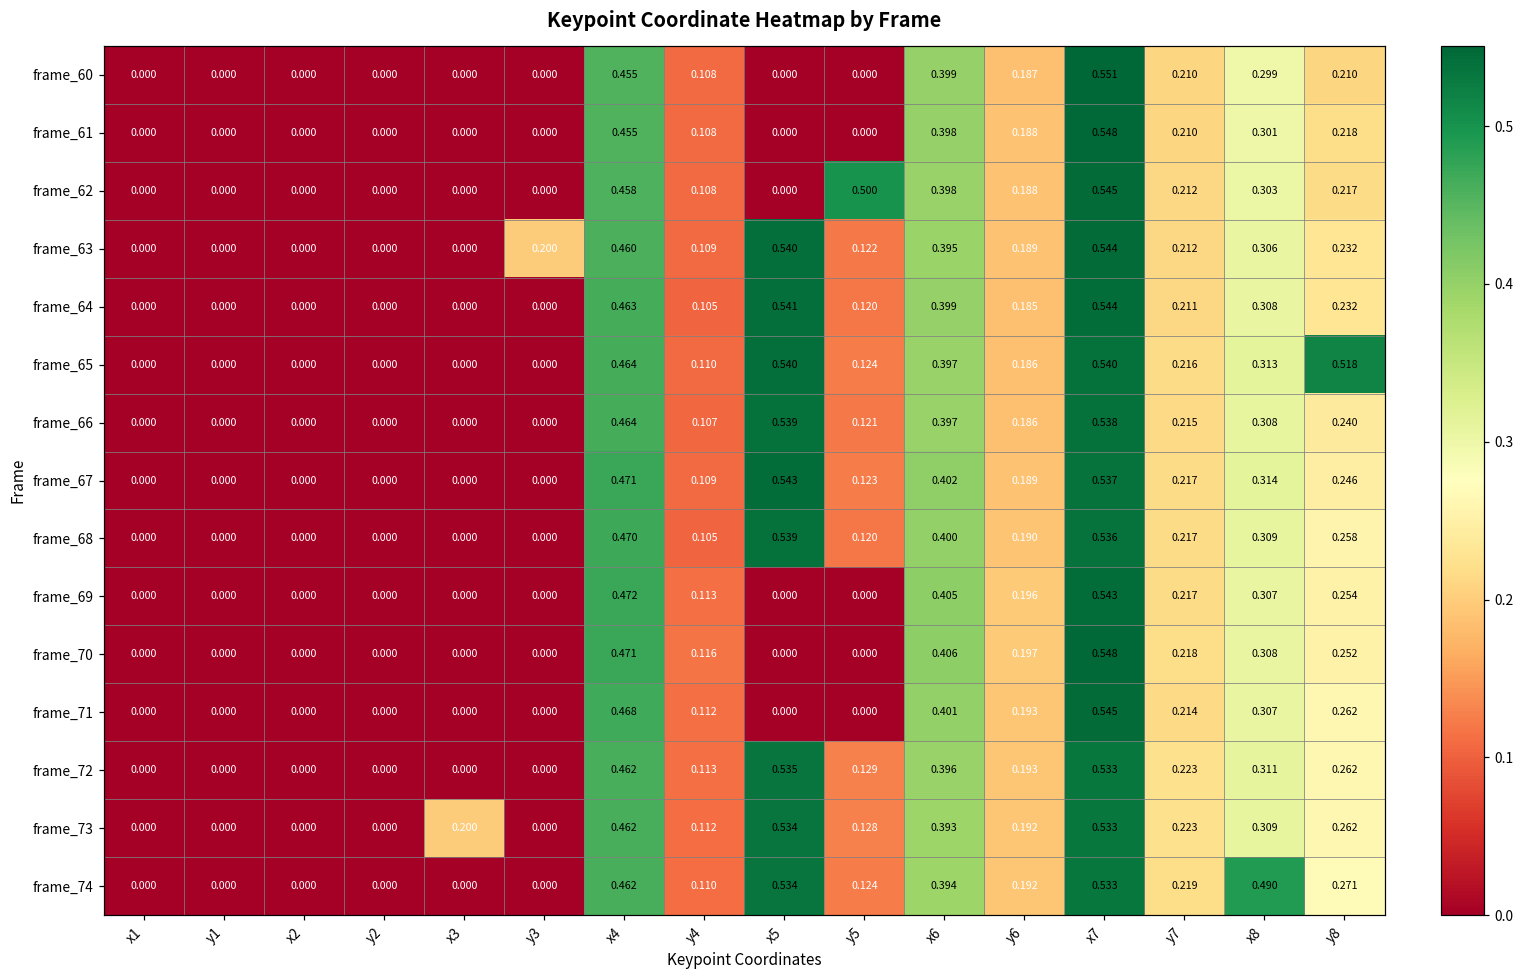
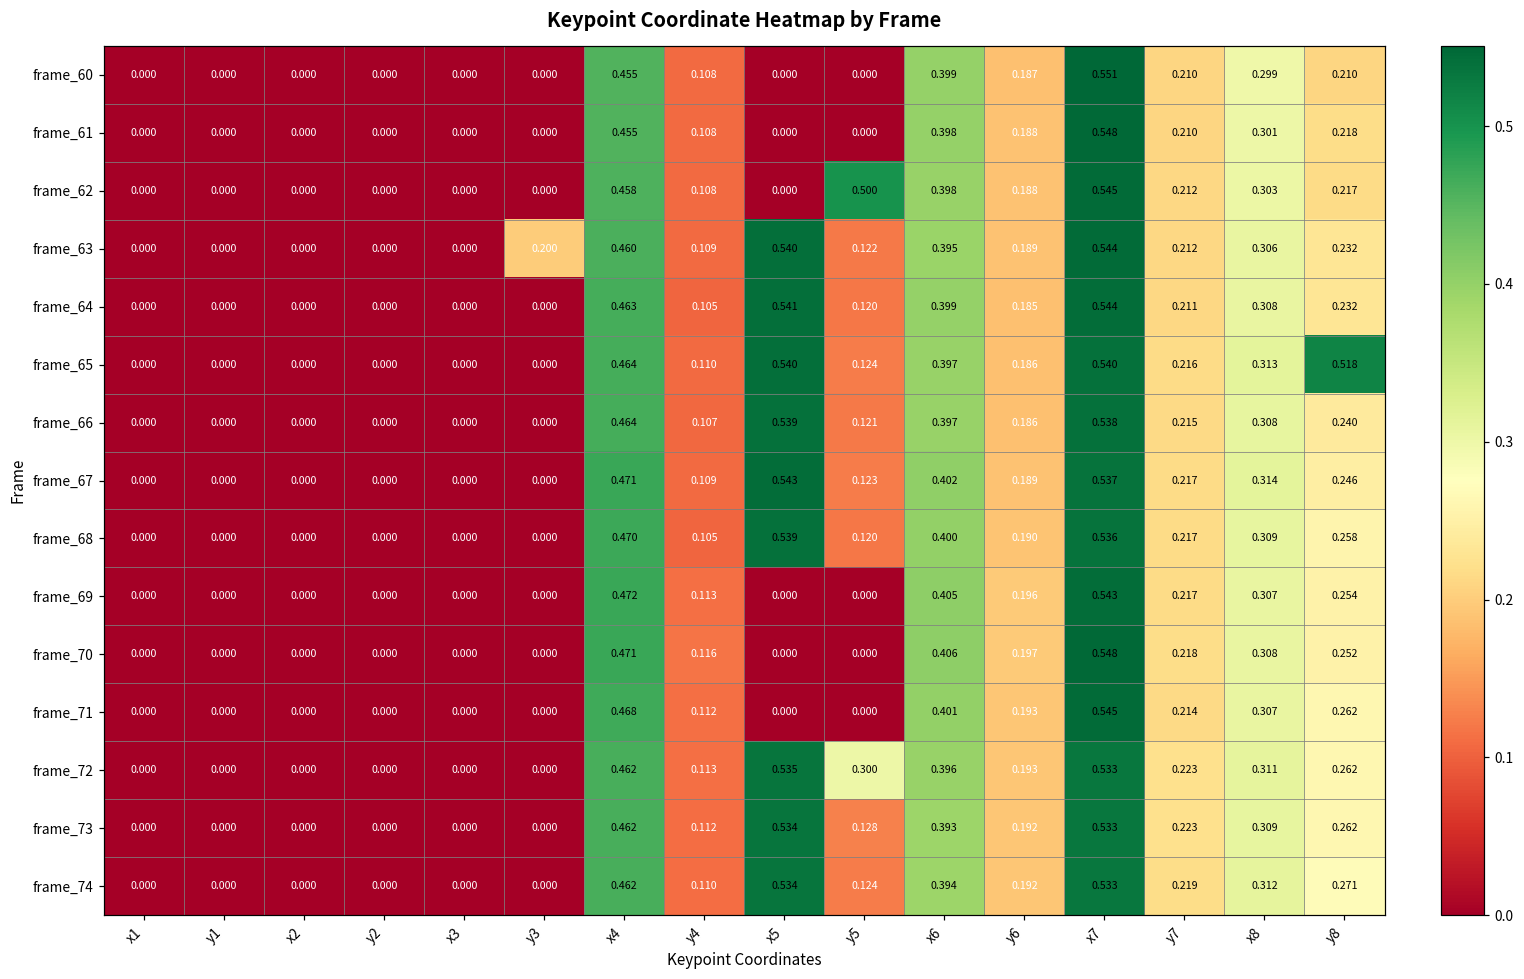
  {
    "frame_72": {
      "x1": 0.000,
      "y1": 0.000,
      "x2": 0.000,
      "y2": 0.000,
      "x3": 0.000,
      "y3": 0.000,
      "x4": 0.462,
      "y4": 0.113,
      "x5": 0.535,
-     "y5": 0.129,
+     "y5": 0.300,
      "x6": 0.396,
      "y6": 0.193,
      "x7": 0.533,
      "y7": 0.223,
      "x8": 0.311,
      "y8": 0.262
    },
    "frame_73": {
      "x1": 0.000,
      "y1": 0.000,
      "x2": 0.000,
      "y2": 0.000,
-     "x3": 0.200,
+     "x3": 0.000,
      "y3": 0.000,
      "x4": 0.462,
      "y4": 0.112,
      "x5": 0.534,
      "y5": 0.128,
      "x6": 0.393,
      "y6": 0.192,
      "x7": 0.533,
      "y7": 0.223,
      "x8": 0.309,
      "y8": 0.262
    },
    "frame_74": {
      "x1": 0.000,
      "y1": 0.000,
      "x2": 0.000,
      "y2": 0.000,
      "x3": 0.000,
      "y3": 0.000,
      "x4": 0.462,
      "y4": 0.110,
      "x5": 0.534,
      "y5": 0.124,
      "x6": 0.394,
      "y6": 0.192,
      "x7": 0.533,
      "y7": 0.219,
-     "x8": 0.490,
+     "x8": 0.312,
      "y8": 0.271
    }
  }
